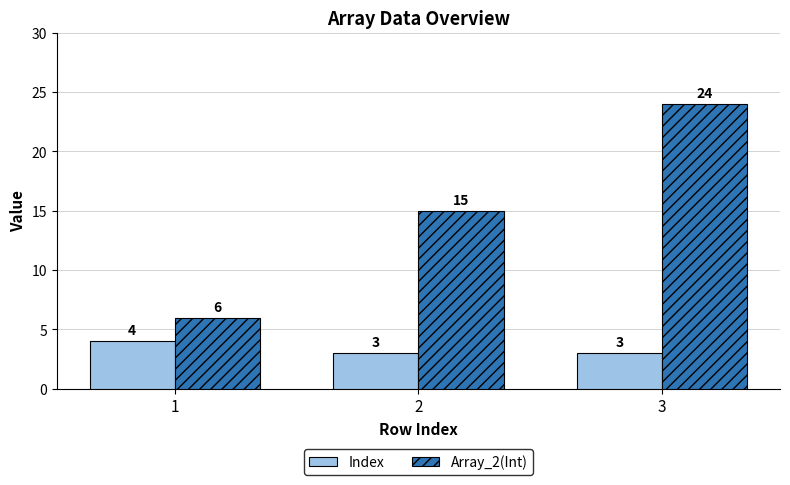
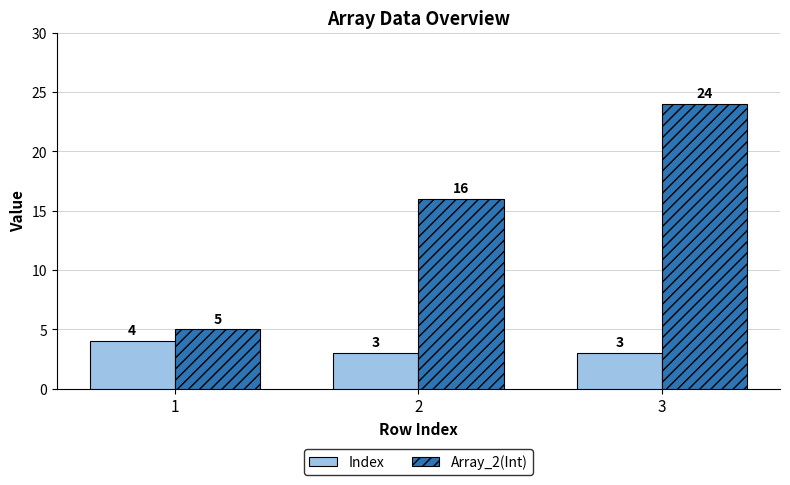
  {
    "Index": {
      "1": 4,
      "2": 3,
      "3": 3
    },
    "Array_2(Int)": {
-     "1": 6,
-     "2": 15,
+     "1": 5,
+     "2": 16,
      "3": 24
    }
  }
